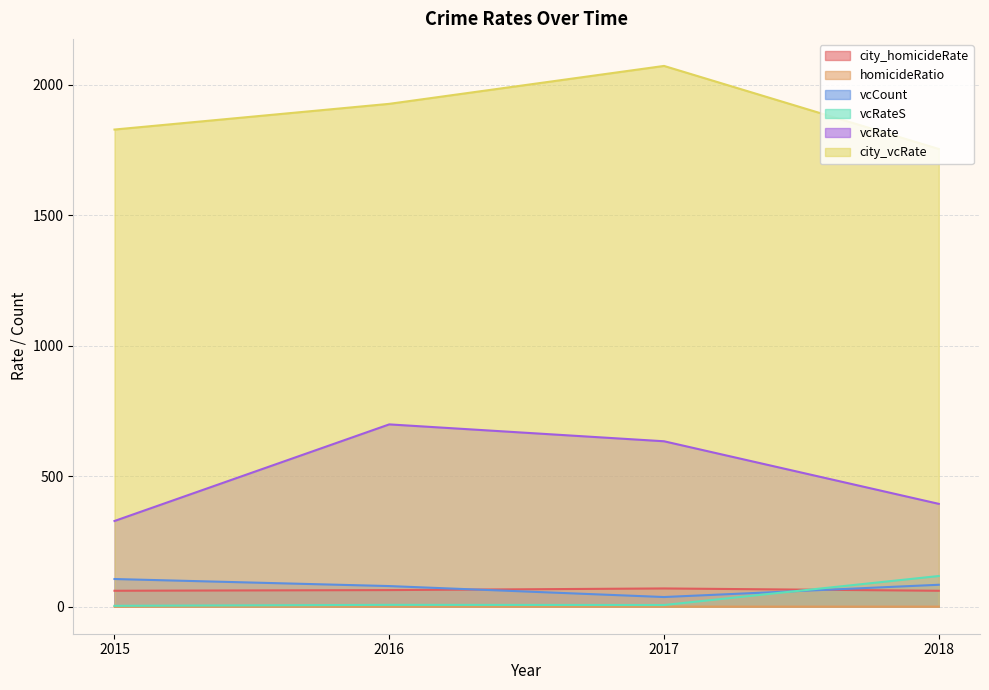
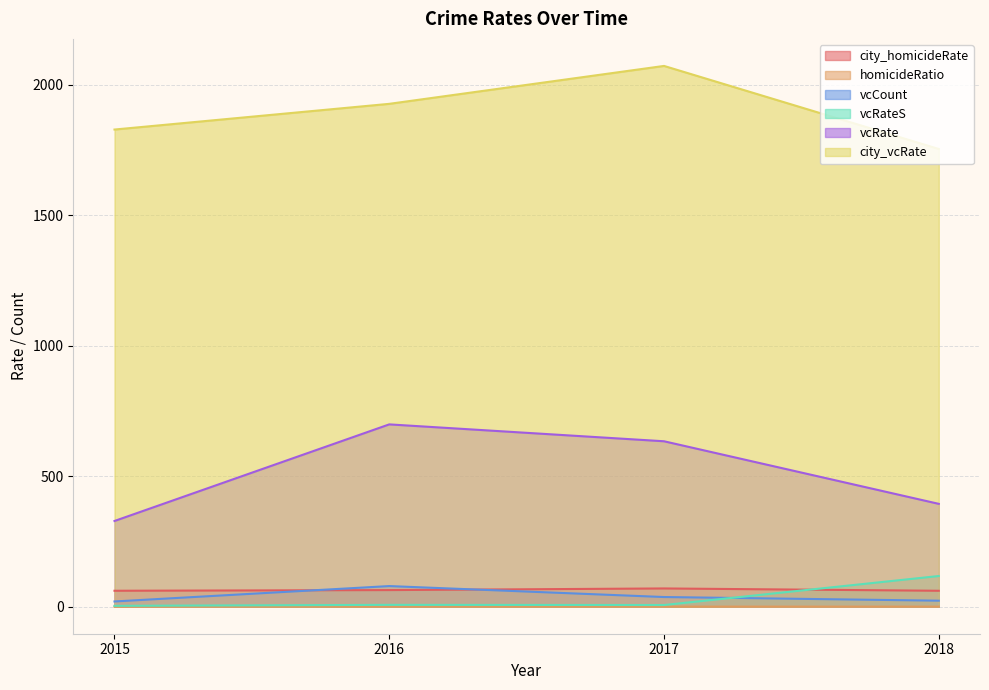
  {
    "vcCount": {
-     "2015": 110,
+     "2015": 20,
      "2016": 80,
      "2017": 40,
-     "2018": 80
+     "2018": 20
    },
    "vcRateS": {
      "2018": 120
    },
    "vcRate": {
      "2015": 330,
      "2016": 700,
      "2017": 630,
      "2018": 390
    }
  }
